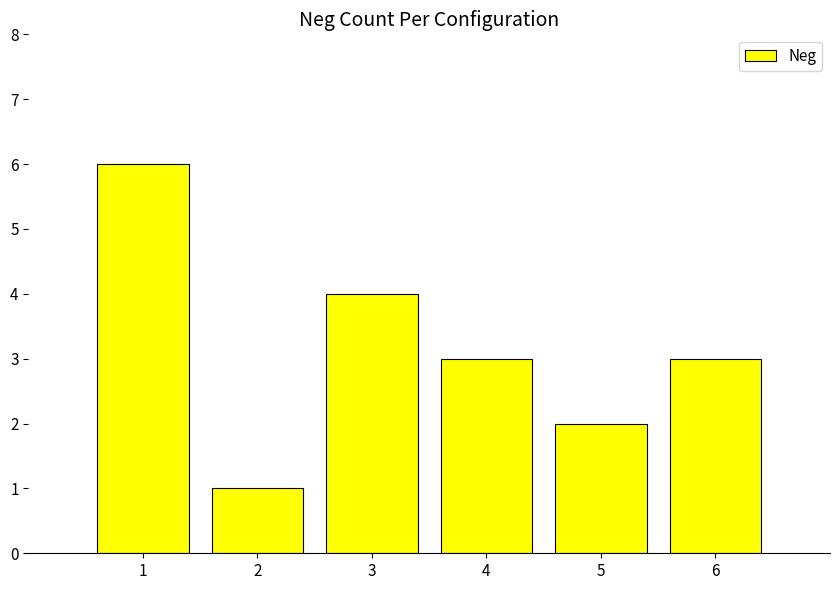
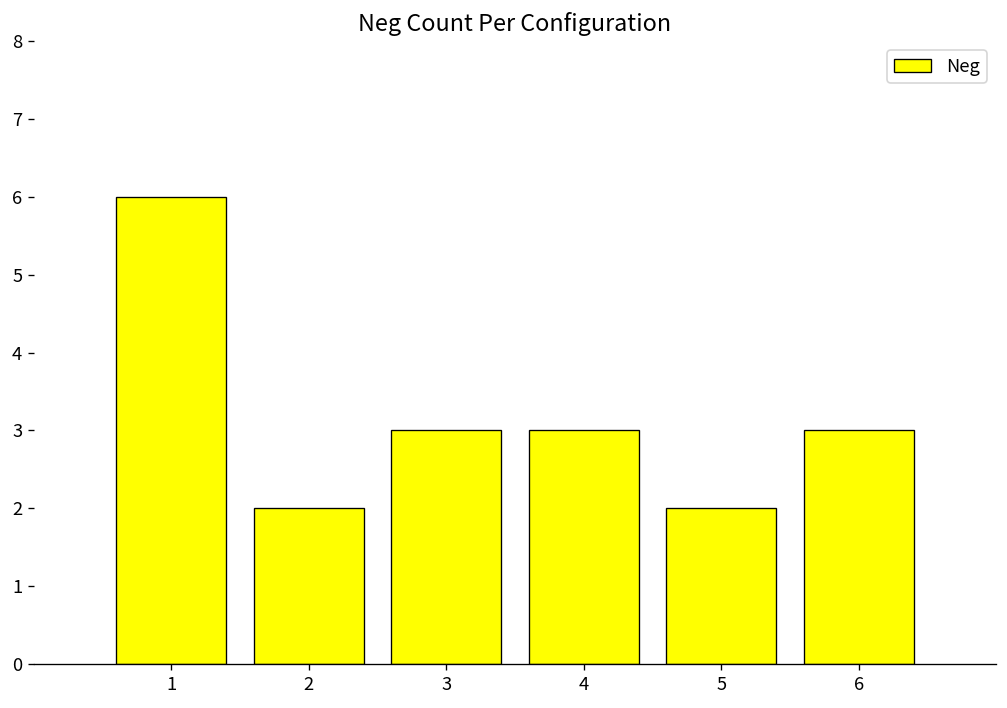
  {
    "1": 6,
-   "2": 1,
-   "3": 4,
+   "2": 2,
+   "3": 3,
    "4": 3,
    "5": 2,
    "6": 3
  }
